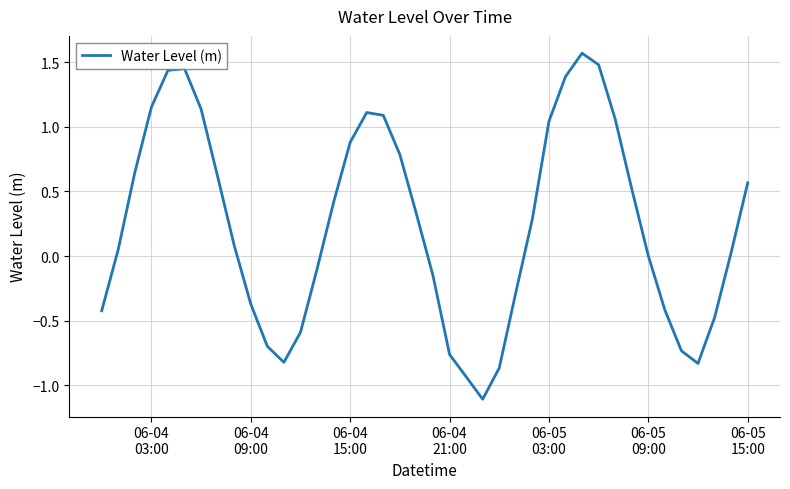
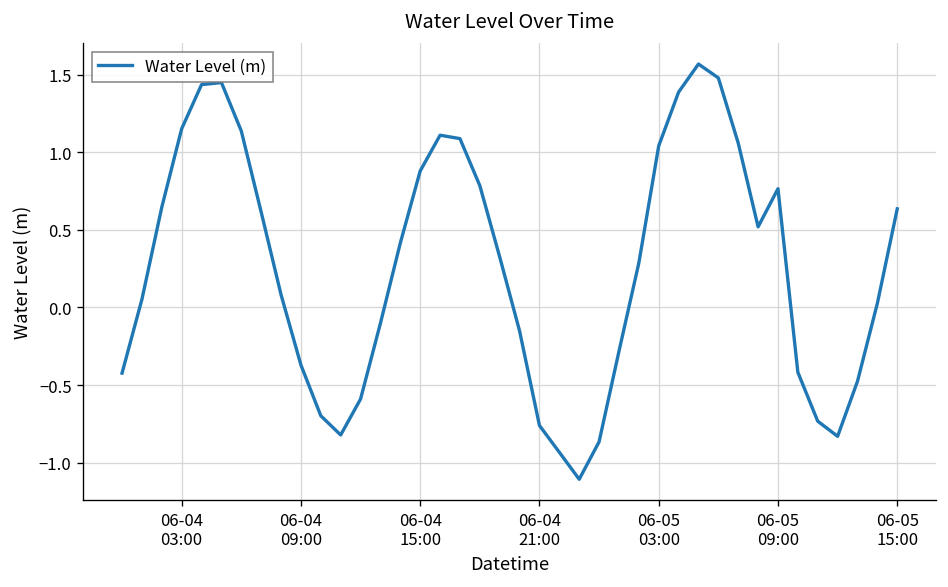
  {
    "06-04 03:00": 1.15,
    "06-04 09:00": -0.37,
    "06-04 15:00": 0.88,
    "06-04 21:00": -0.76,
    "06-05 03:00": 1.04,
-   "06-05 09:00": 0.00,
-   "06-05 15:00": 0.57
+   "06-05 09:00": 0.77,
+   "06-05 15:00": 0.64
  }
